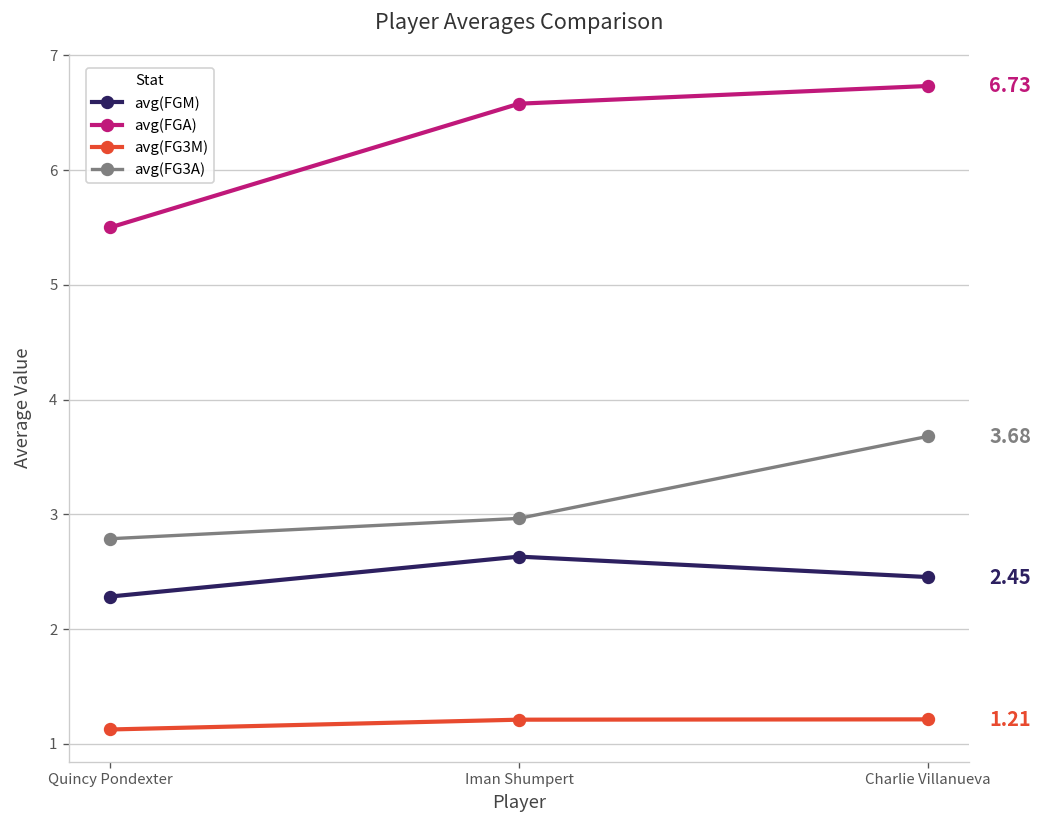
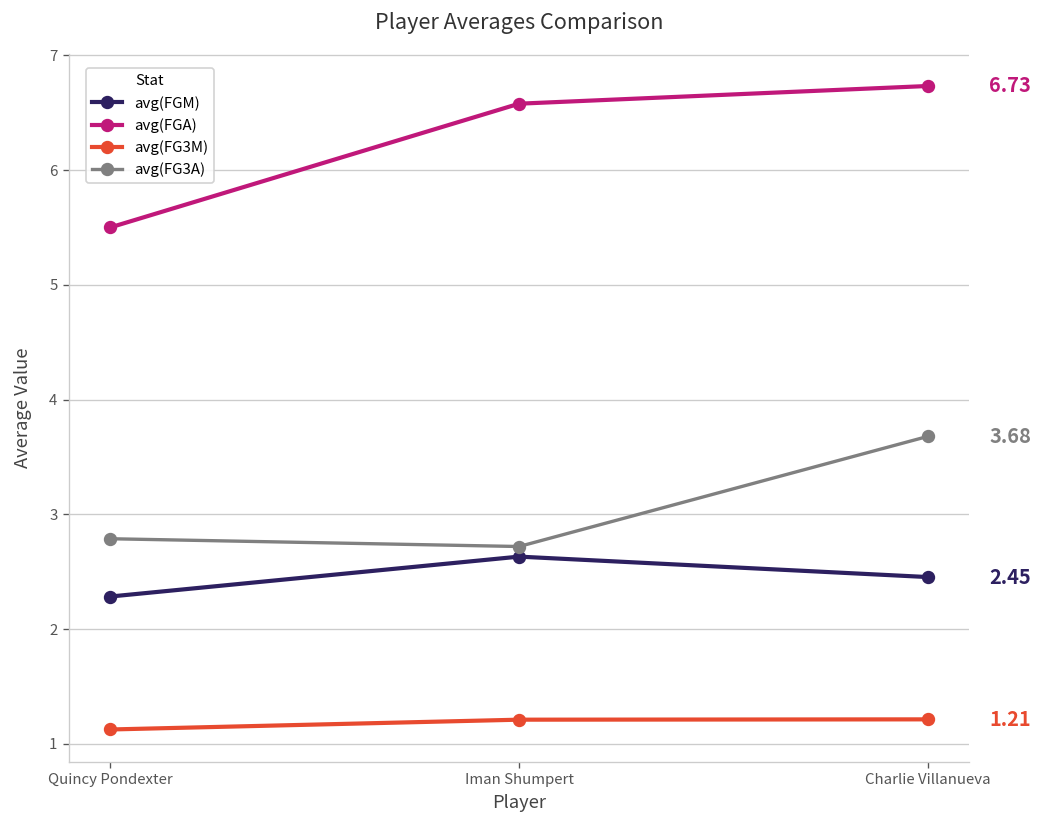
  {
    "avg(FGM)": {
      "Quincy Pondexter": 2.3,
      "Iman Shumpert": 2.6,
      "Charlie Villanueva": 2.5
    },
    "avg(FGA)": {
      "Quincy Pondexter": 5.5,
      "Iman Shumpert": 6.6,
      "Charlie Villanueva": 6.7
    },
    "avg(FG3M)": {
      "Quincy Pondexter": 1.1,
      "Iman Shumpert": 1.2,
      "Charlie Villanueva": 1.2
    },
    "avg(FG3A)": {
      "Quincy Pondexter": 2.8,
-     "Iman Shumpert": 3.0,
+     "Iman Shumpert": 2.7,
      "Charlie Villanueva": 3.7
    }
  }
